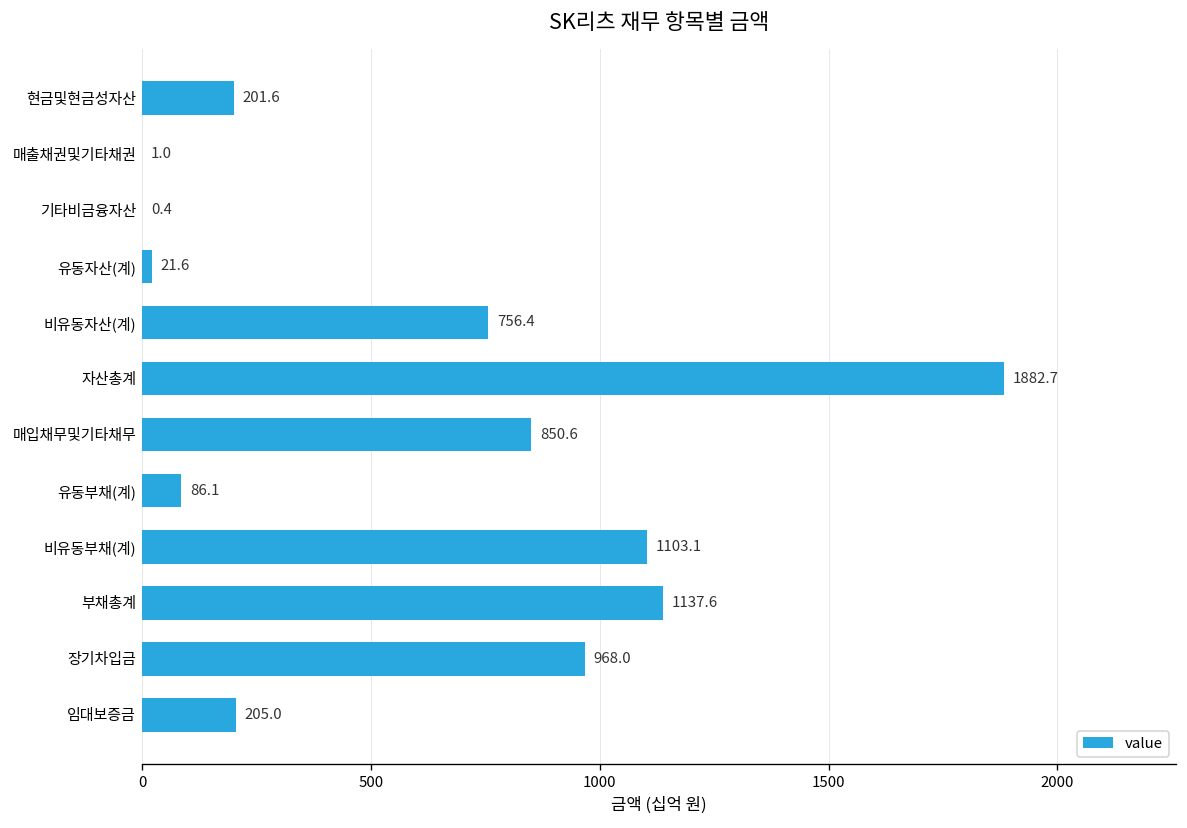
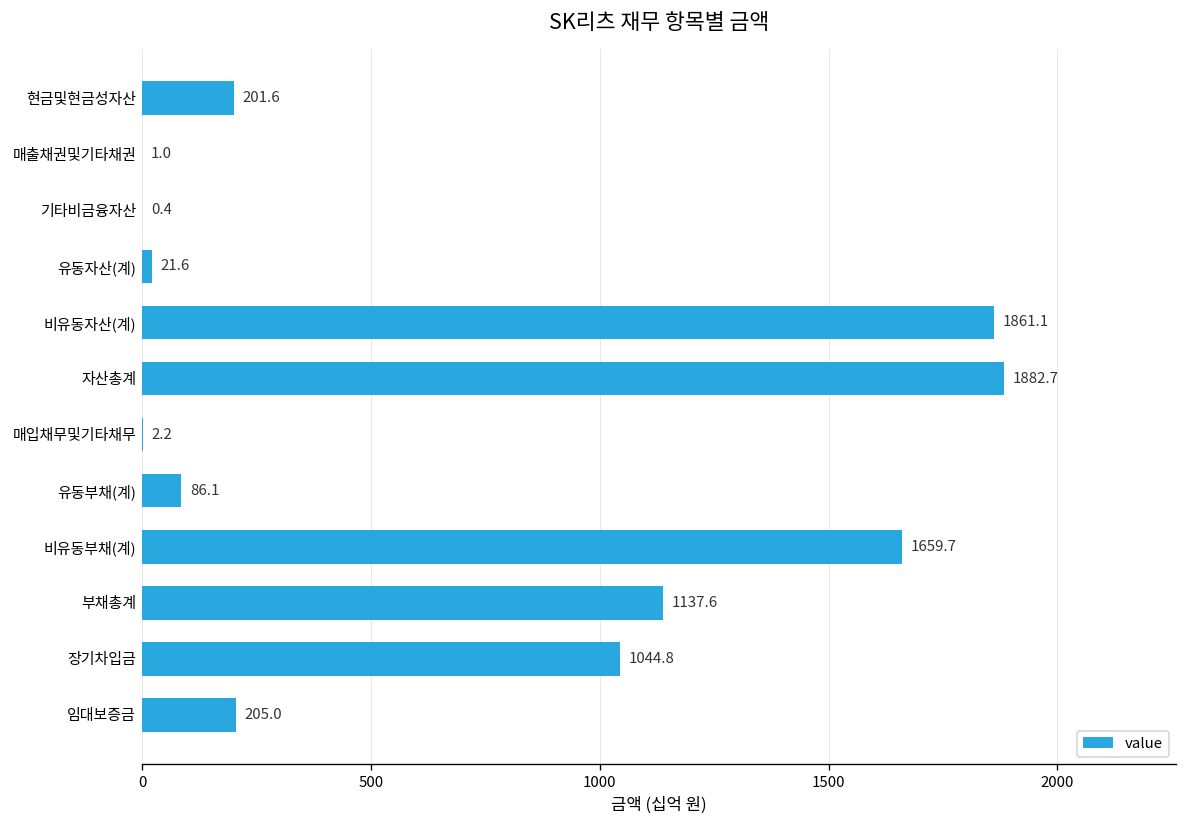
  {
    "현금및현금성자산": 201.6,
    "매출채권및기타채권": 1.0,
    "기타비금융자산": 0.4,
    "유동자산(계)": 21.6,
-   "비유동자산(계)": 756.4,
+   "비유동자산(계)": 1861.1,
    "자산총계": 1882.7,
-   "매입채무및기타채무": 850.6,
+   "매입채무및기타채무": 2.2,
    "유동부채(계)": 86.1,
-   "비유동부채(계)": 1103.1,
+   "비유동부채(계)": 1659.7,
    "부채총계": 1137.6,
-   "장기차입금": 968.0,
+   "장기차입금": 1044.8,
    "임대보증금": 205.0
  }
